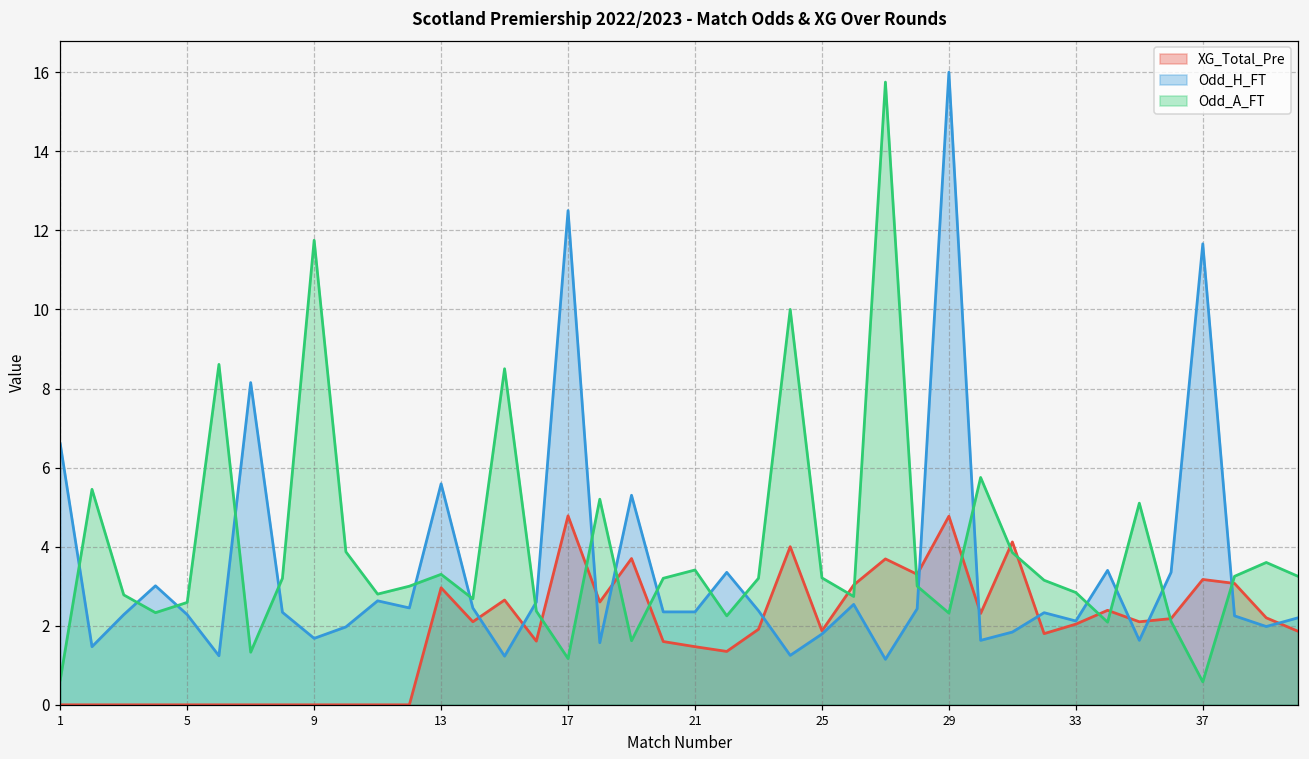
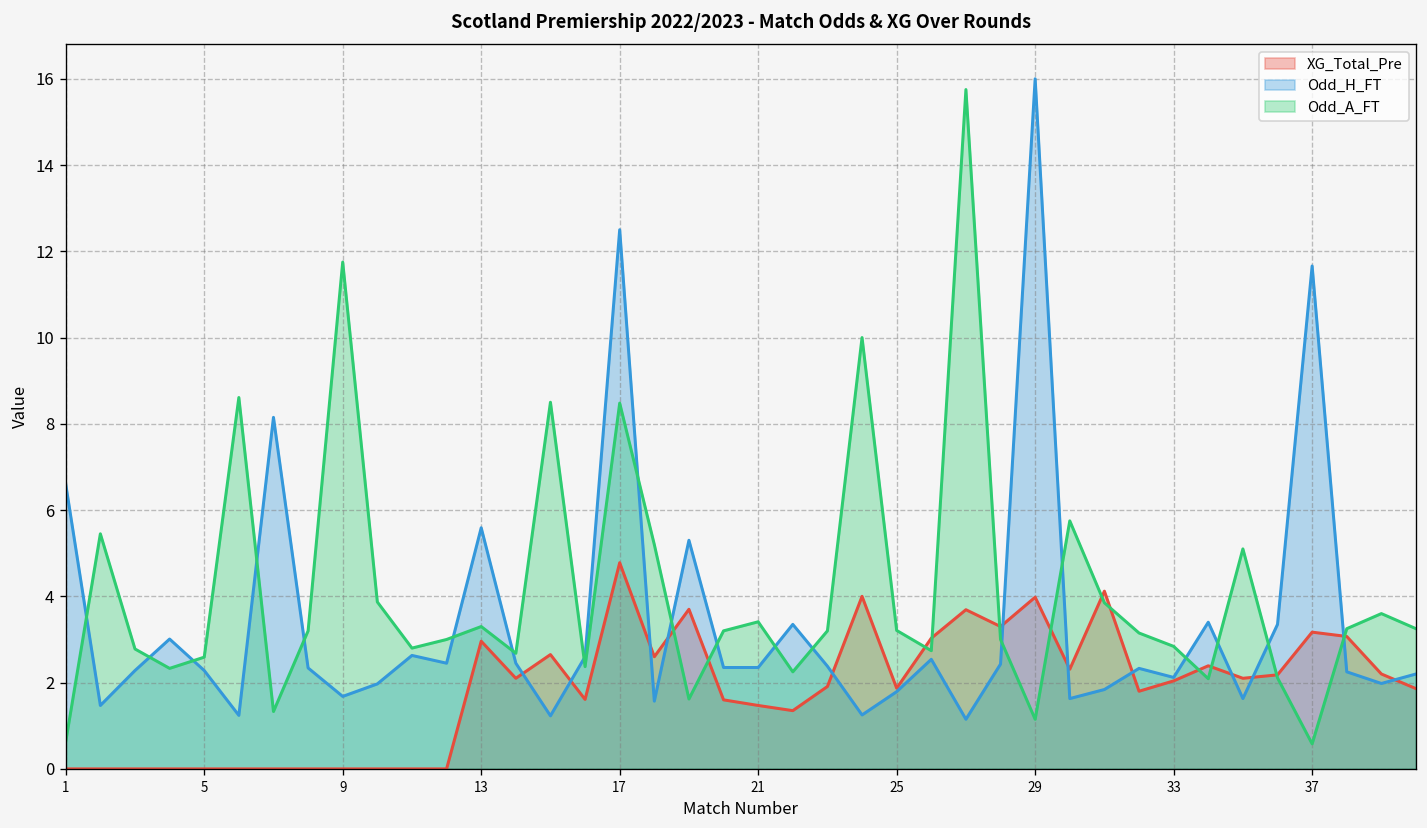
  {
    "XG_Total_Pre": {
      "1": 0.0,
      "5": 0.0,
      "9": 0.0,
      "13": 3.0,
      "17": 4.8,
      "21": 1.5,
      "25": 1.9,
-     "29": 4.8,
+     "29": 4.0,
      "33": 2.0,
      "37": 3.2
    },
    "Odd_H_FT": {
      "1": 6.6,
      "5": 2.3,
      "9": 1.7,
      "13": 5.6,
      "17": 12.5,
      "21": 2.4,
      "25": 1.8,
      "29": 16.0,
      "33": 2.1,
      "37": 11.7
    },
    "Odd_A_FT": {
      "1": 0.6,
      "5": 2.6,
      "9": 11.8,
      "13": 3.3,
-     "17": 1.2,
+     "17": 8.5,
      "21": 3.4,
      "25": 3.2,
-     "29": 2.3,
+     "29": 1.2,
      "33": 2.8,
      "37": 0.6
    }
  }
